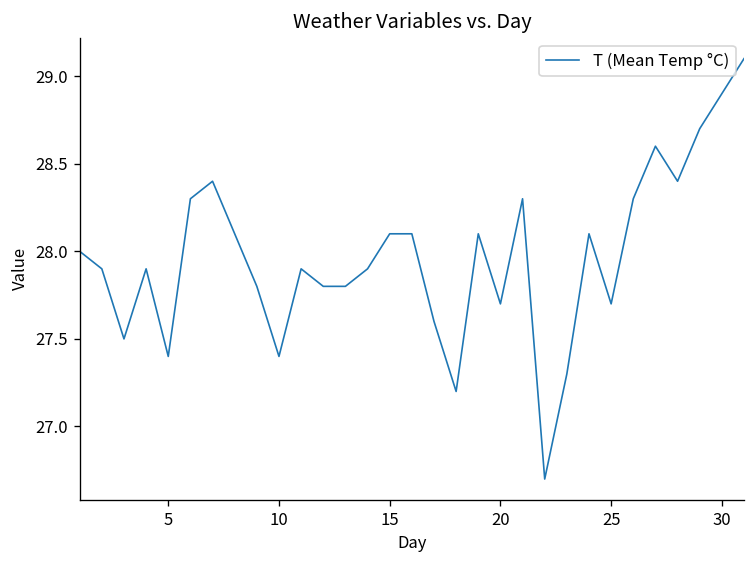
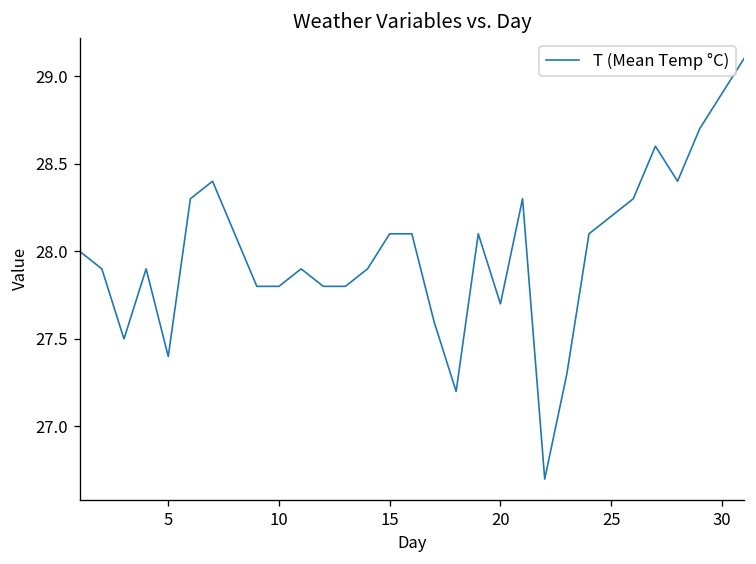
  {
    "5": 27.4,
-   "10": 27.4,
+   "10": 27.8,
    "15": 28.1,
    "20": 27.7,
-   "25": 27.7,
+   "25": 28.2,
    "30": 28.9
  }
